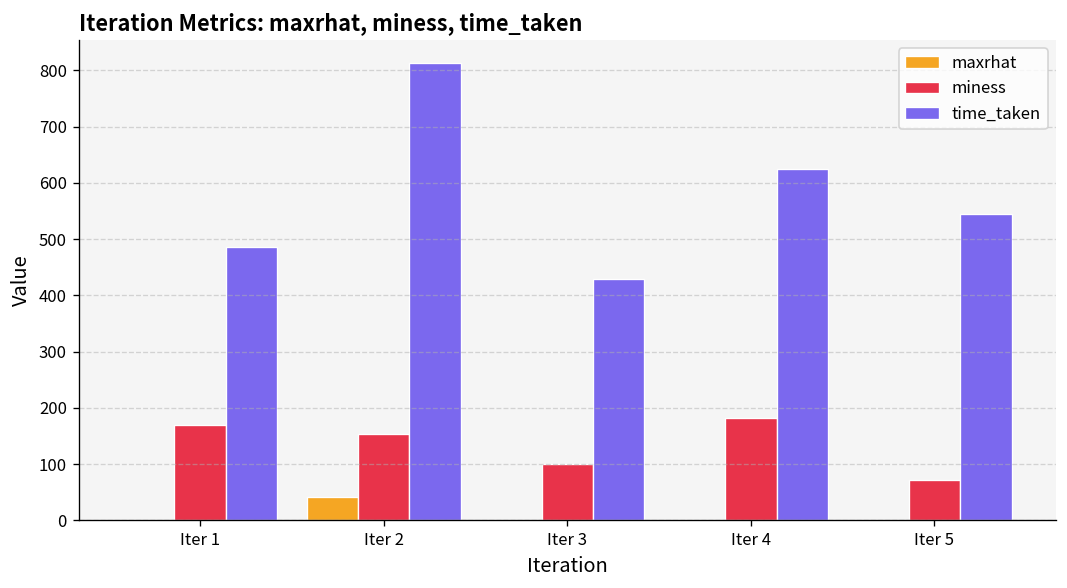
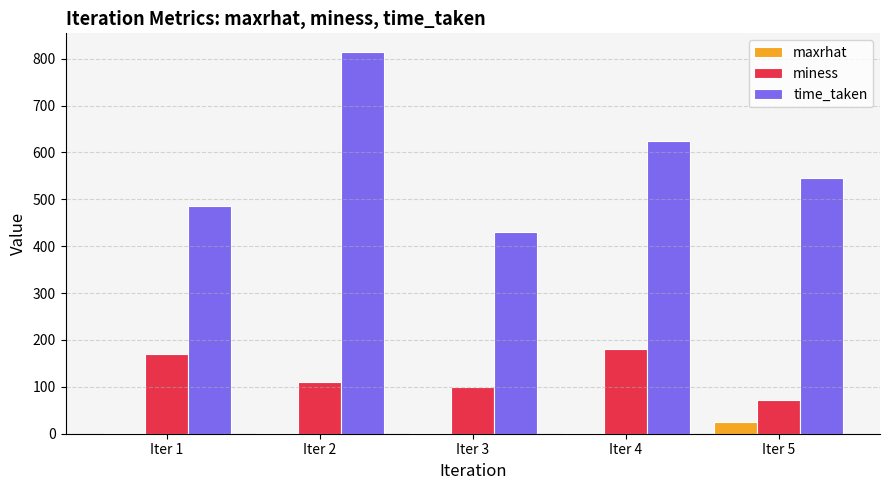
  {
    "maxrhat": {
-     "Iter 2": 40,
-     "Iter 5": 0
+     "Iter 2": 0,
+     "Iter 5": 20
    },
    "miness": {
      "Iter 1": 170,
-     "Iter 2": 150,
+     "Iter 2": 110,
      "Iter 3": 100,
      "Iter 4": 180,
      "Iter 5": 70
    },
    "time_taken": {
      "Iter 1": 490,
      "Iter 2": 810,
      "Iter 3": 430,
      "Iter 4": 620,
      "Iter 5": 540
    }
  }
